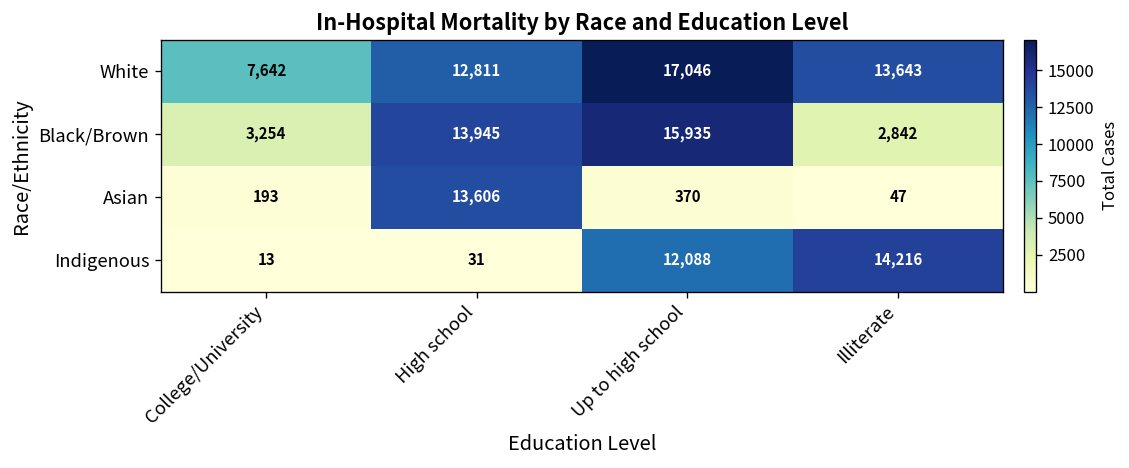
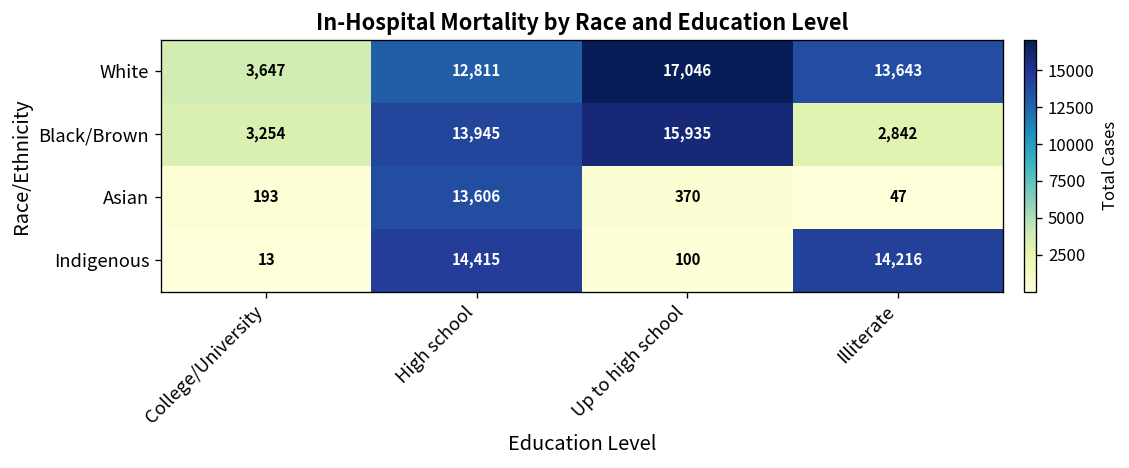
  {
    "White": {
-     "College/University": "7,642",
+     "College/University": "3,647",
      "High school": "12,811",
      "Up to high school": "17,046",
      "Illiterate": "13,643"
    },
    "Black/Brown": {
      "College/University": "3,254",
      "High school": "13,945",
      "Up to high school": "15,935",
      "Illiterate": "2,842"
    },
    "Asian": {
      "College/University": "193",
      "High school": "13,606",
      "Up to high school": "370",
      "Illiterate": "47"
    },
    "Indigenous": {
      "College/University": "13",
-     "High school": "31",
-     "Up to high school": "12,088",
+     "High school": "14,415",
+     "Up to high school": "100",
      "Illiterate": "14,216"
    }
  }
